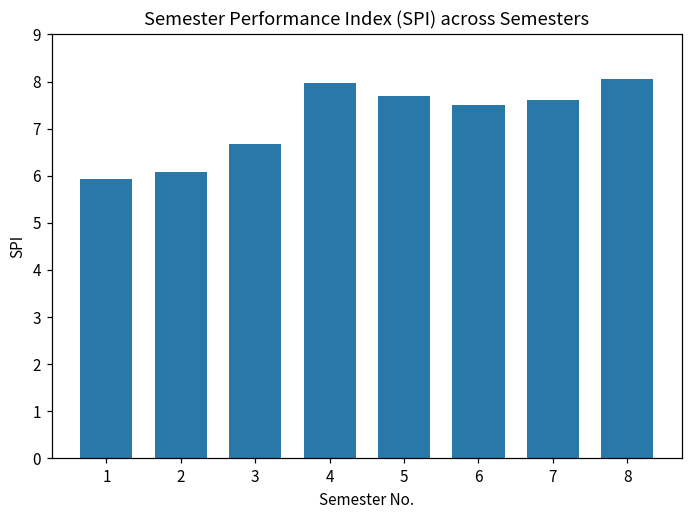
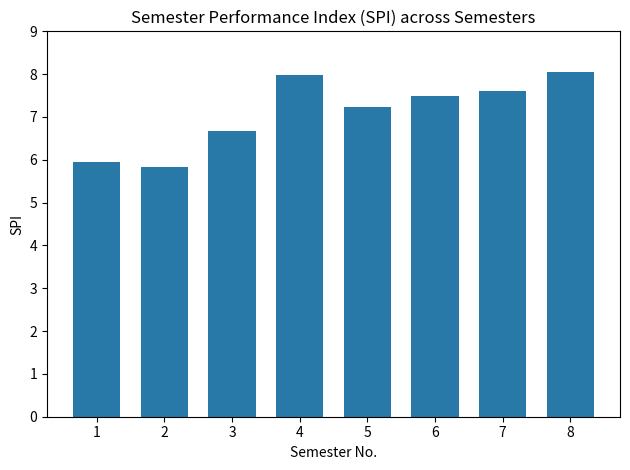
  {
    "1": 5.9,
-   "2": 6.1,
+   "2": 5.8,
    "3": 6.7,
    "4": 8.0,
-   "5": 7.7,
+   "5": 7.2,
    "6": 7.5,
    "7": 7.6,
    "8": 8.1
  }
